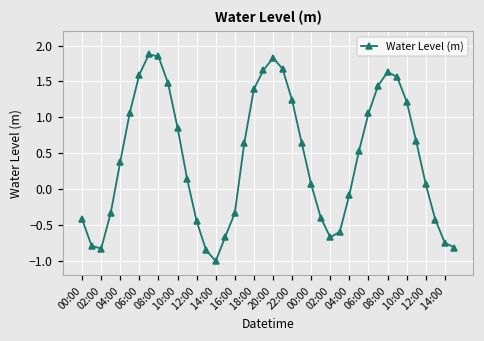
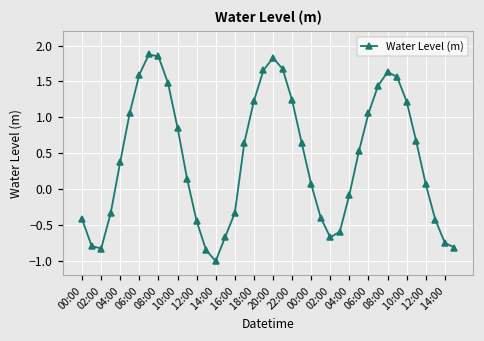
  {
    "16:00": -0.3,
-   "18:00": 1.4,
+   "18:00": 1.2,
    "20:00": 1.8,
    "22:00": 1.2
  }
